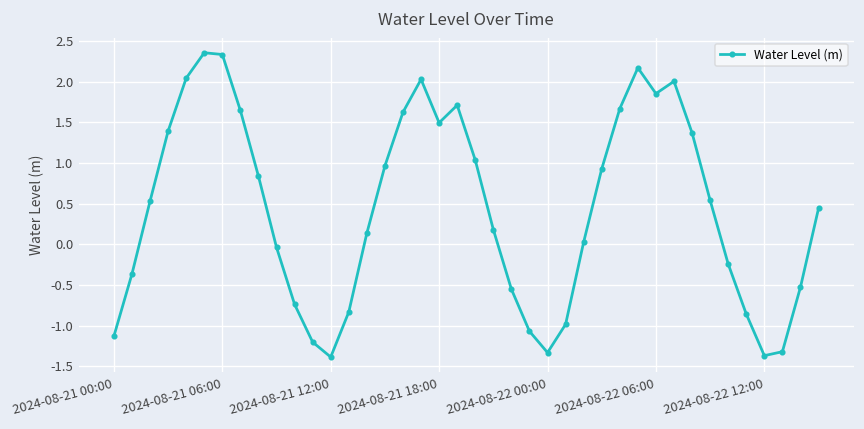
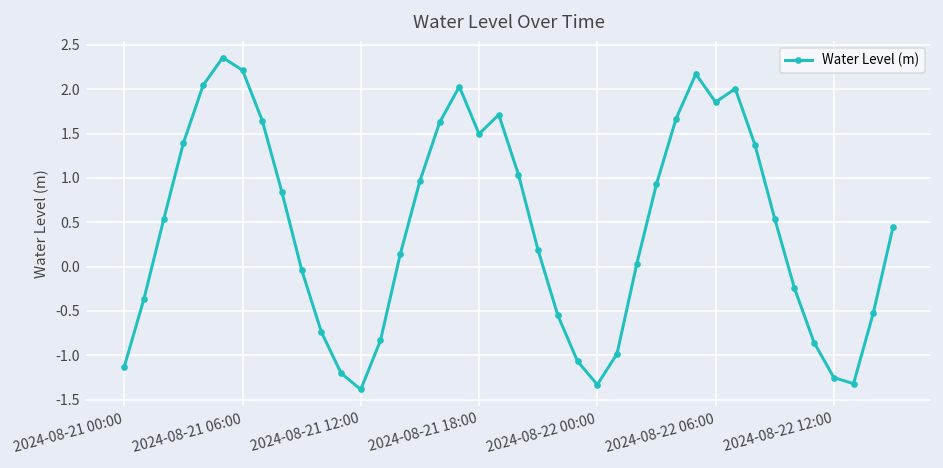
  {
    "2024-08-21 00:00": -1.1,
-   "2024-08-21 06:00": 2.3,
+   "2024-08-21 06:00": 2.2,
    "2024-08-21 12:00": -1.4,
    "2024-08-21 18:00": 1.5,
    "2024-08-22 00:00": -1.3,
    "2024-08-22 06:00": 1.9,
-   "2024-08-22 12:00": -1.4
+   "2024-08-22 12:00": -1.3
  }
